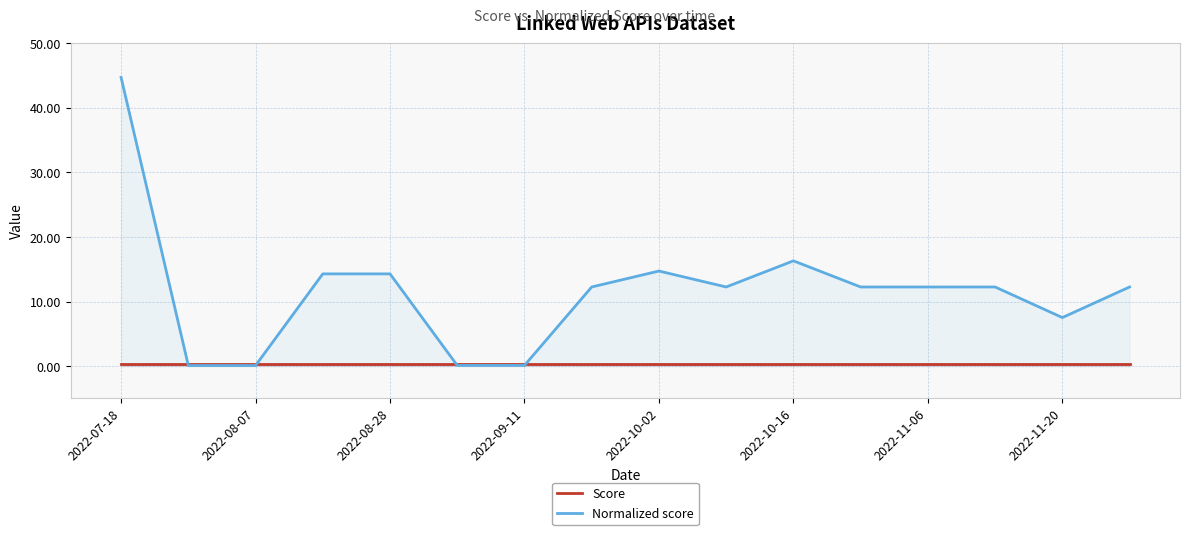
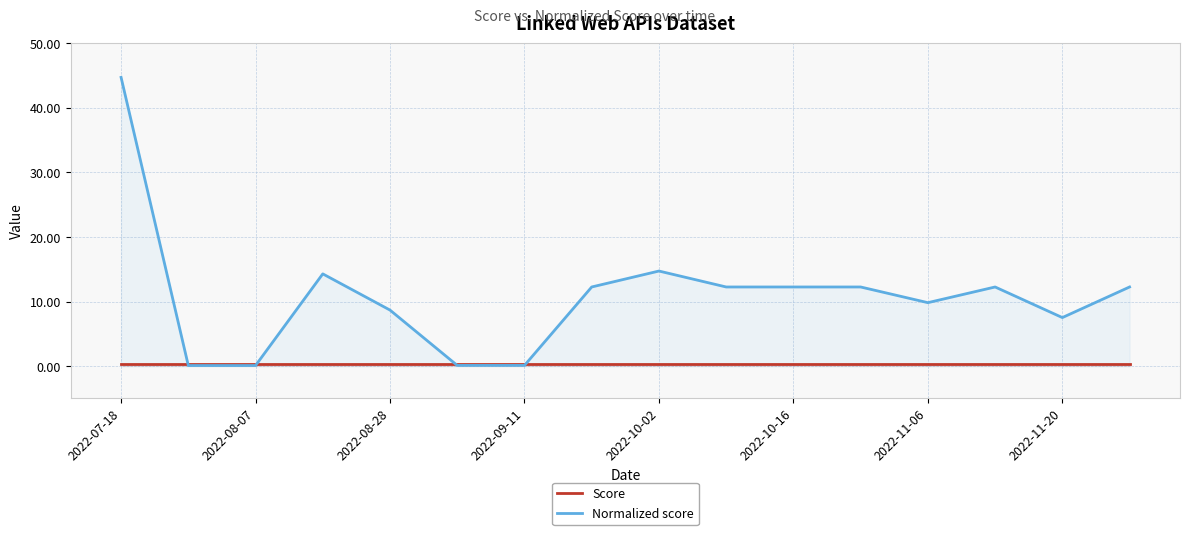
  {
    "Score": {
      "2022-07-18": 0,
      "2022-08-28": 0,
      "2022-10-02": 0,
      "2022-10-16": 0,
      "2022-11-06": 0,
      "2022-11-20": 0
    },
    "Normalized score": {
      "2022-07-18": 45,
-     "2022-08-28": 14,
+     "2022-08-28": 9,
      "2022-10-02": 15,
-     "2022-10-16": 16,
-     "2022-11-06": 12,
+     "2022-10-16": 12,
+     "2022-11-06": 10,
      "2022-11-20": 8
    }
  }
